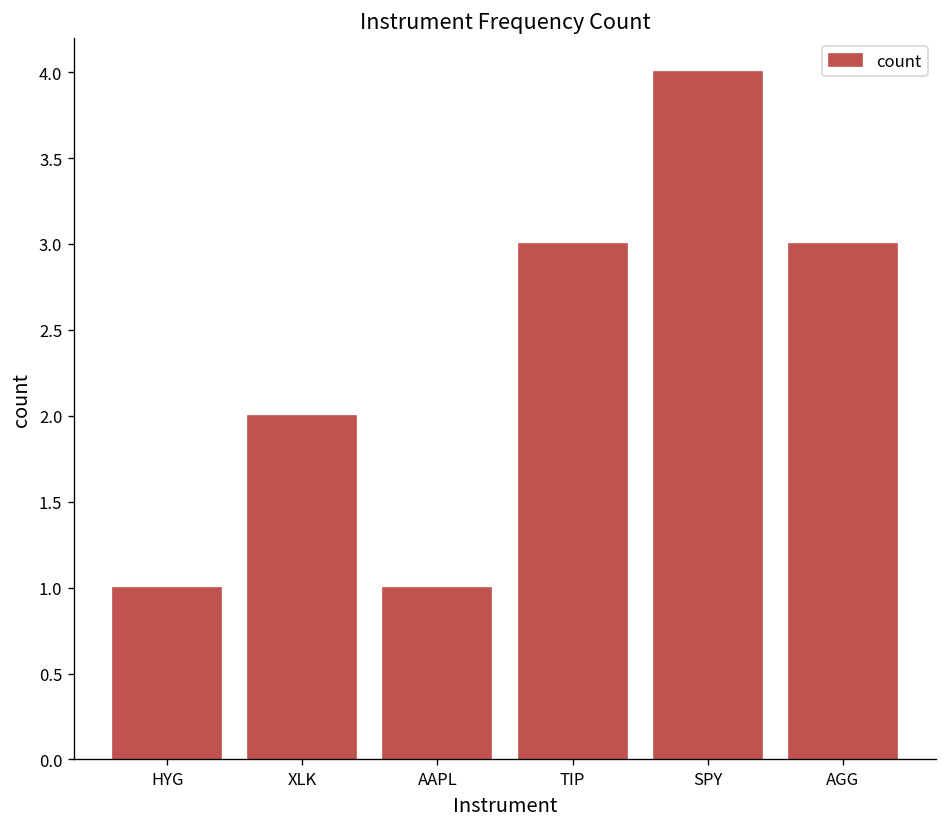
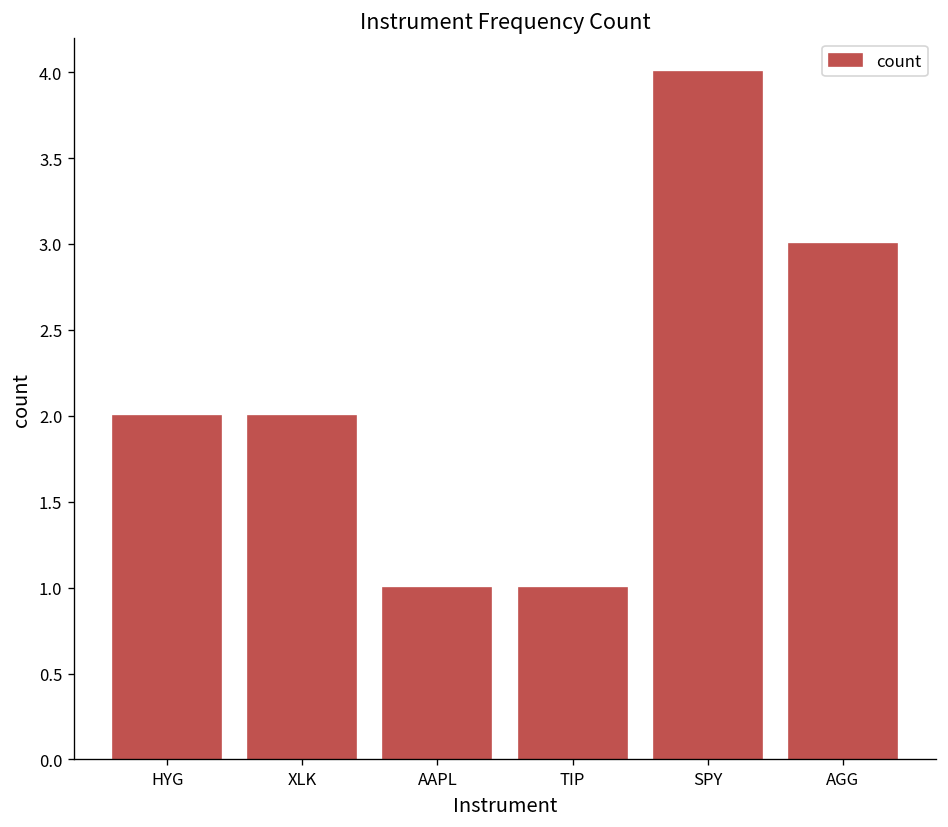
  {
-   "HYG": 1,
+   "HYG": 2,
    "XLK": 2,
    "AAPL": 1,
-   "TIP": 3,
+   "TIP": 1,
    "SPY": 4,
    "AGG": 3
  }
